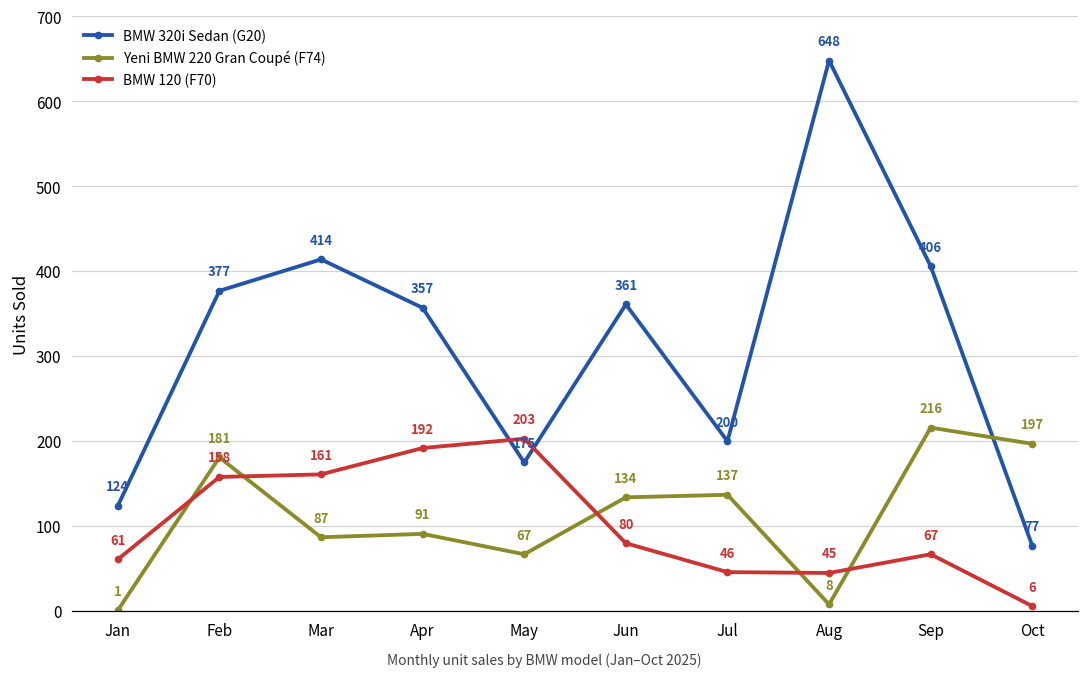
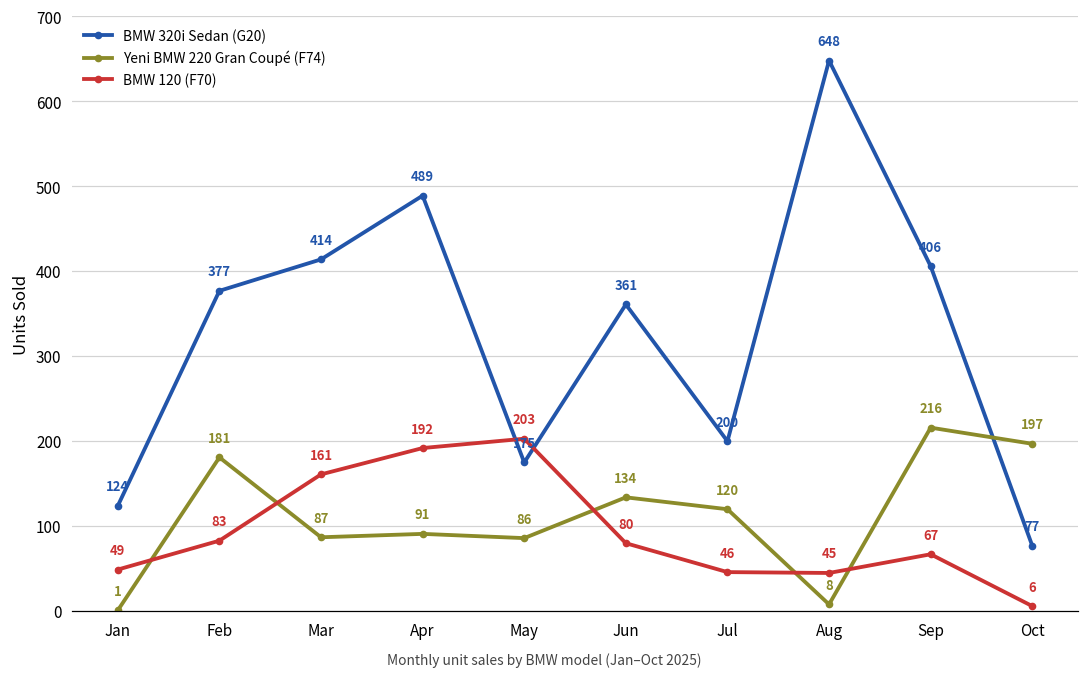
  {
    "BMW 320i Sedan (G20)": {
      "Jan": 124,
      "Feb": 377,
      "Mar": 414,
-     "Apr": 357,
+     "Apr": 489,
      "Jun": 361,
      "Jul": 200,
      "Aug": 648,
      "Sep": 406,
      "Oct": 77
    },
    "Yeni BMW 220 Gran Coupé (F74)": {
      "Jan": 1,
      "Feb": 181,
      "Mar": 87,
      "Apr": 91,
-     "May": 67,
+     "May": 86,
      "Jun": 134,
-     "Jul": 137,
+     "Jul": 120,
      "Aug": 8,
      "Sep": 216,
      "Oct": 197
    },
    "BMW 120 (F70)": {
-     "Jan": 61,
-     "Feb": 158,
+     "Jan": 49,
+     "Feb": 83,
      "Mar": 161,
      "Apr": 192,
      "May": 203,
      "Jun": 80,
      "Jul": 46,
      "Aug": 45,
      "Sep": 67,
      "Oct": 6
    }
  }
